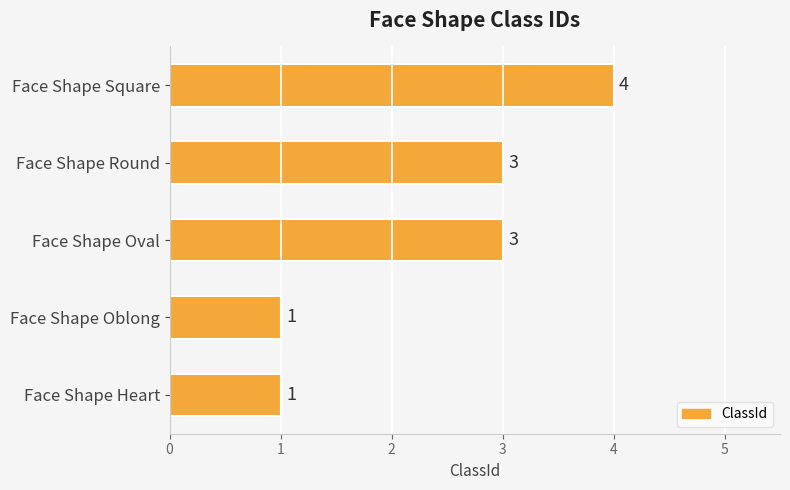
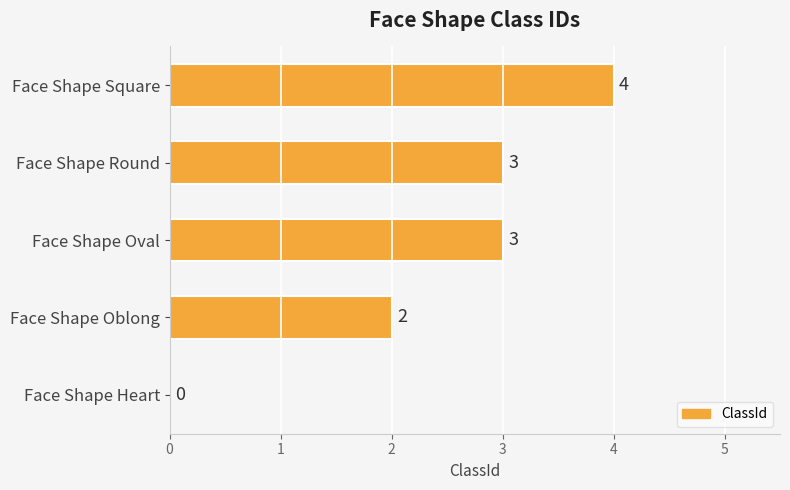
  {
    "Face Shape Square": 4,
    "Face Shape Round": 3,
    "Face Shape Oval": 3,
-   "Face Shape Oblong": 1,
-   "Face Shape Heart": 1
+   "Face Shape Oblong": 2,
+   "Face Shape Heart": 0
  }
